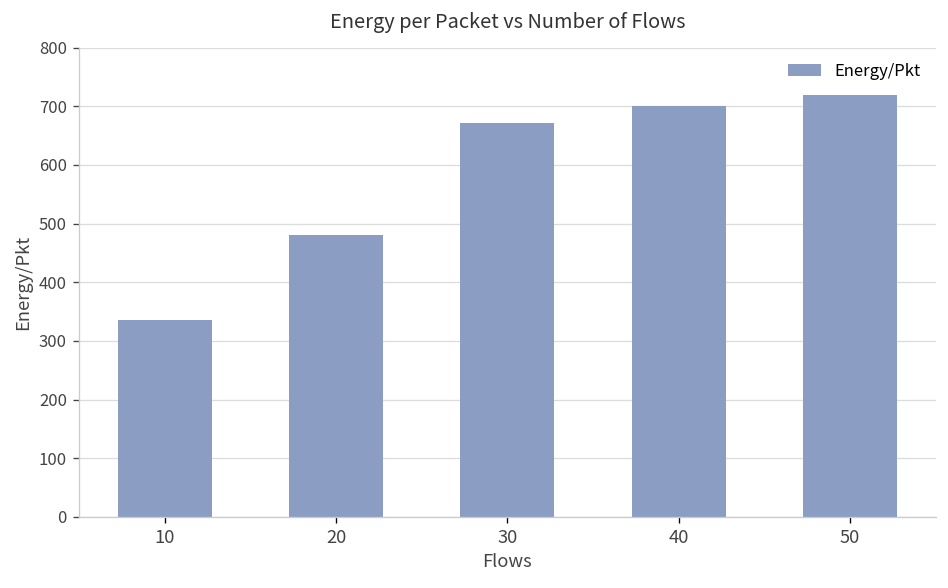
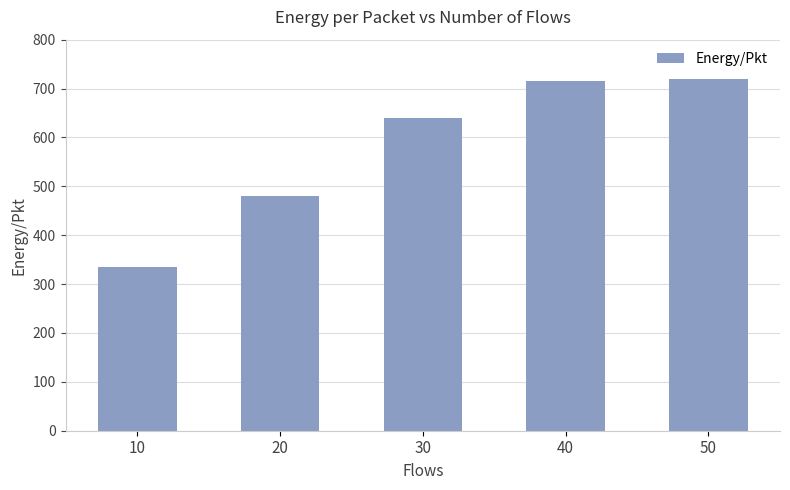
  {
    "10": 330,
    "20": 480,
-   "30": 670,
-   "40": 700,
+   "30": 640,
+   "40": 720,
    "50": 720
  }
